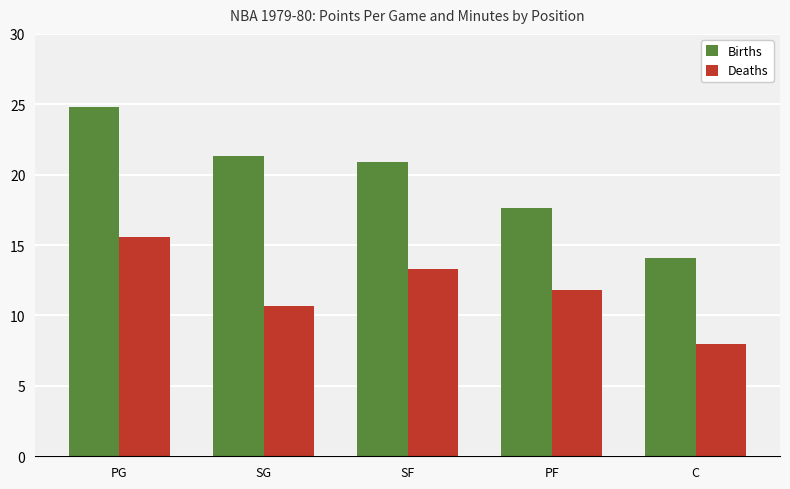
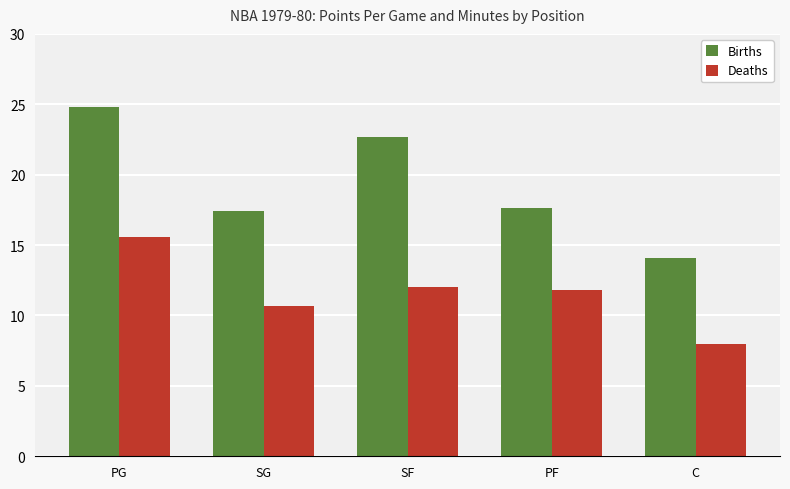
  {
    "Births": {
      "PG": 24.8,
-     "SG": 21.3,
-     "SF": 20.9,
+     "SG": 17.4,
+     "SF": 22.7,
      "PF": 17.6,
      "C": 14.1
    },
    "Deaths": {
      "PG": 15.6,
      "SG": 10.7,
-     "SF": 13.3,
+     "SF": 12.0,
      "PF": 11.8,
      "C": 8.0
    }
  }
